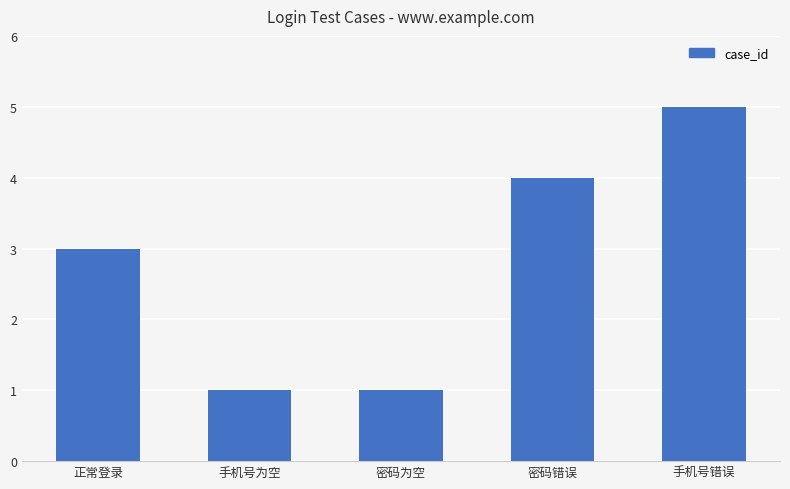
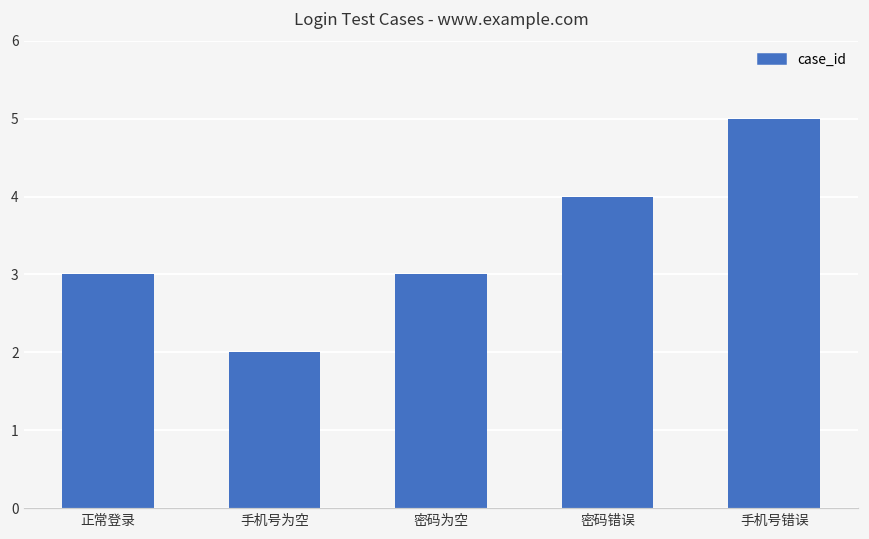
  {
    "正常登录": 3,
-   "手机号为空": 1,
-   "密码为空": 1,
+   "手机号为空": 2,
+   "密码为空": 3,
    "密码错误": 4,
    "手机号错误": 5
  }
